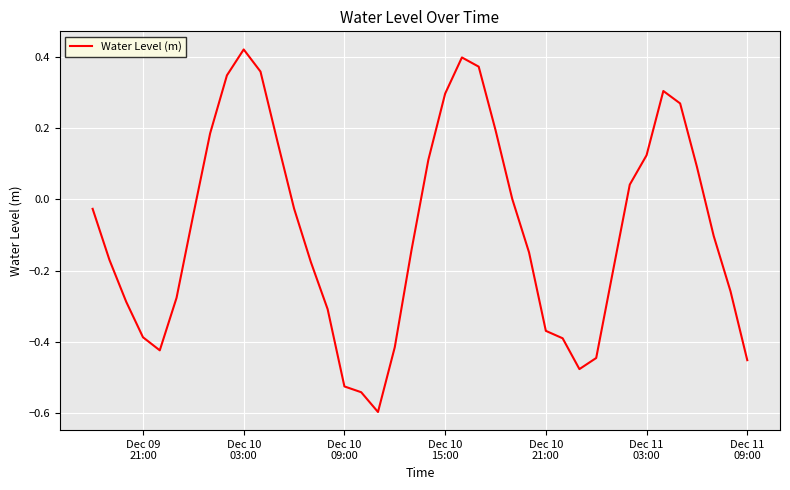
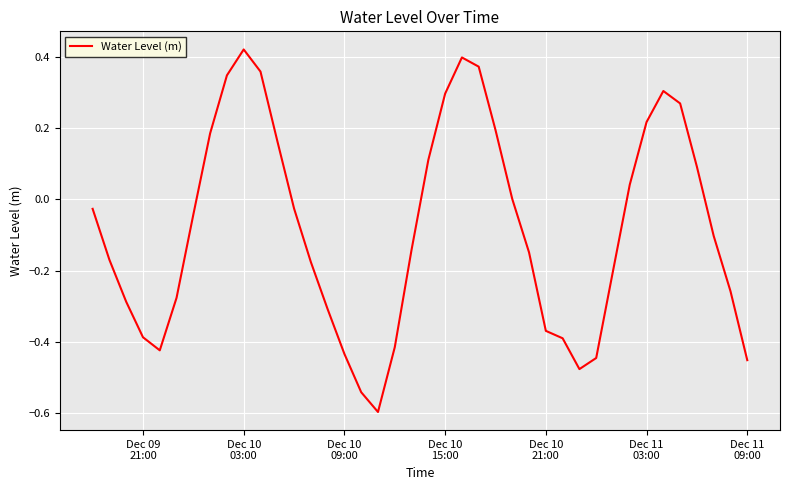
  {
    "Dec 09 21:00": -0.39,
    "Dec 10 03:00": 0.42,
-   "Dec 10 09:00": -0.52,
+   "Dec 10 09:00": -0.43,
    "Dec 10 15:00": 0.30,
    "Dec 10 21:00": -0.37,
-   "Dec 11 03:00": 0.12,
+   "Dec 11 03:00": 0.22,
    "Dec 11 09:00": -0.45
  }
